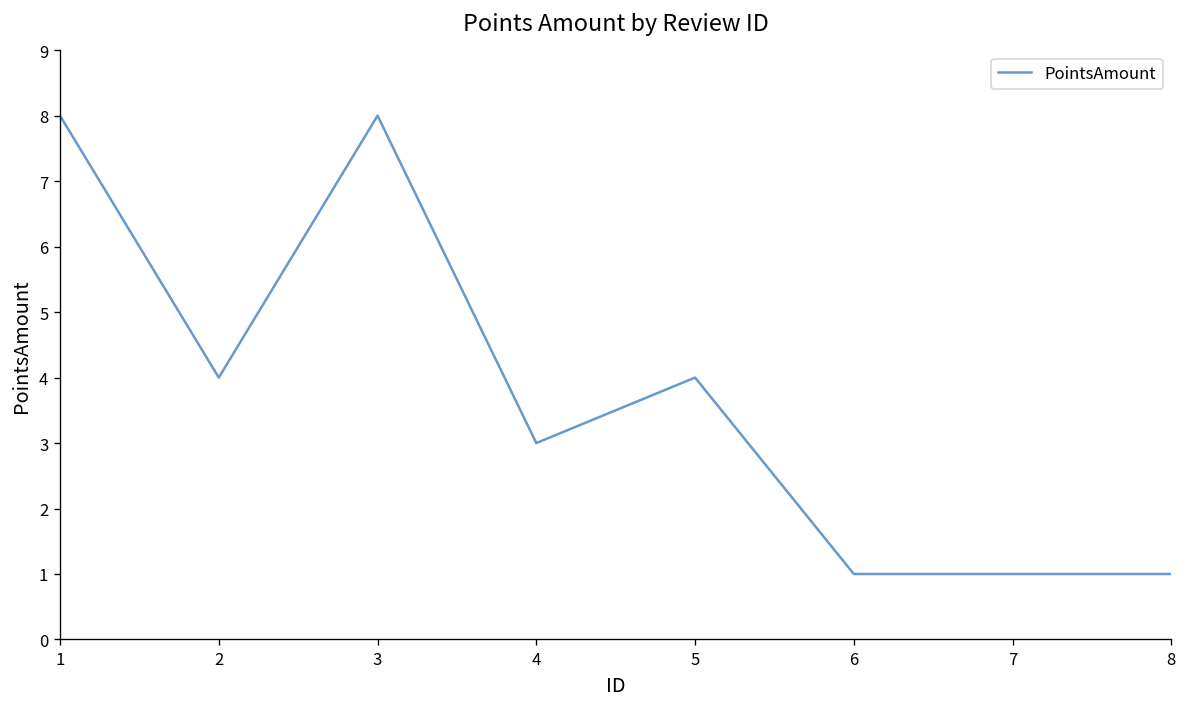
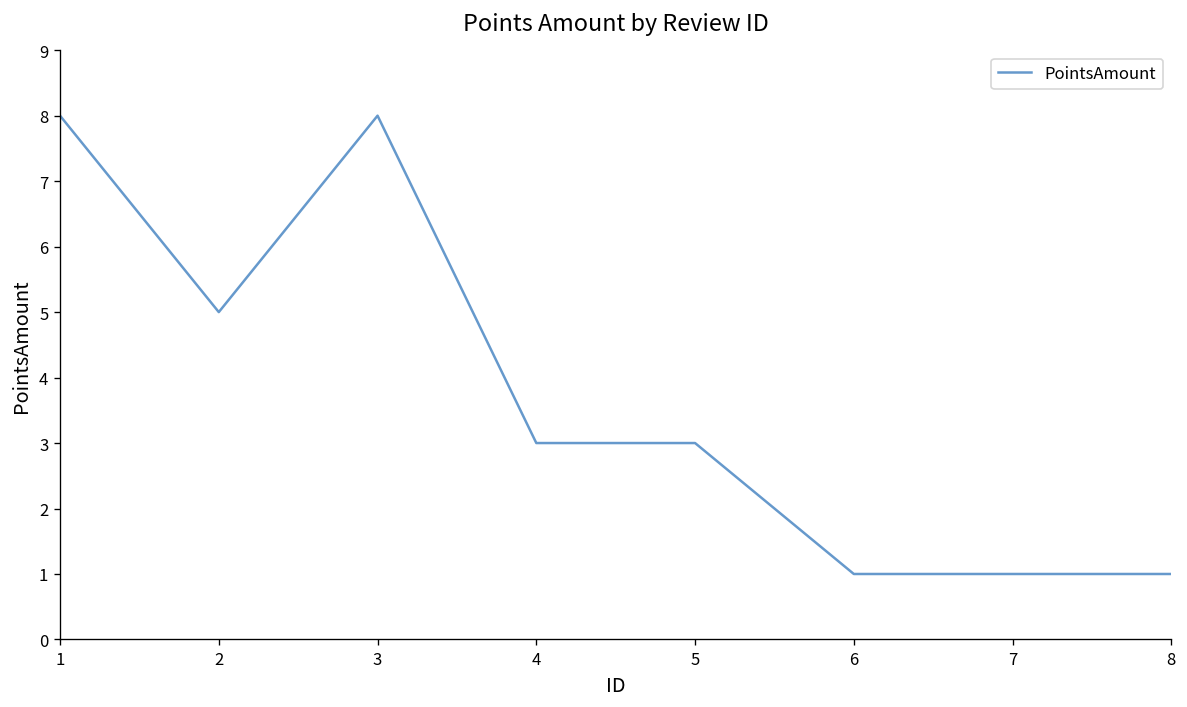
  {
    "1": 8,
-   "2": 4,
+   "2": 5,
    "3": 8,
    "4": 3,
-   "5": 4,
+   "5": 3,
    "6": 1,
    "7": 1,
    "8": 1
  }
